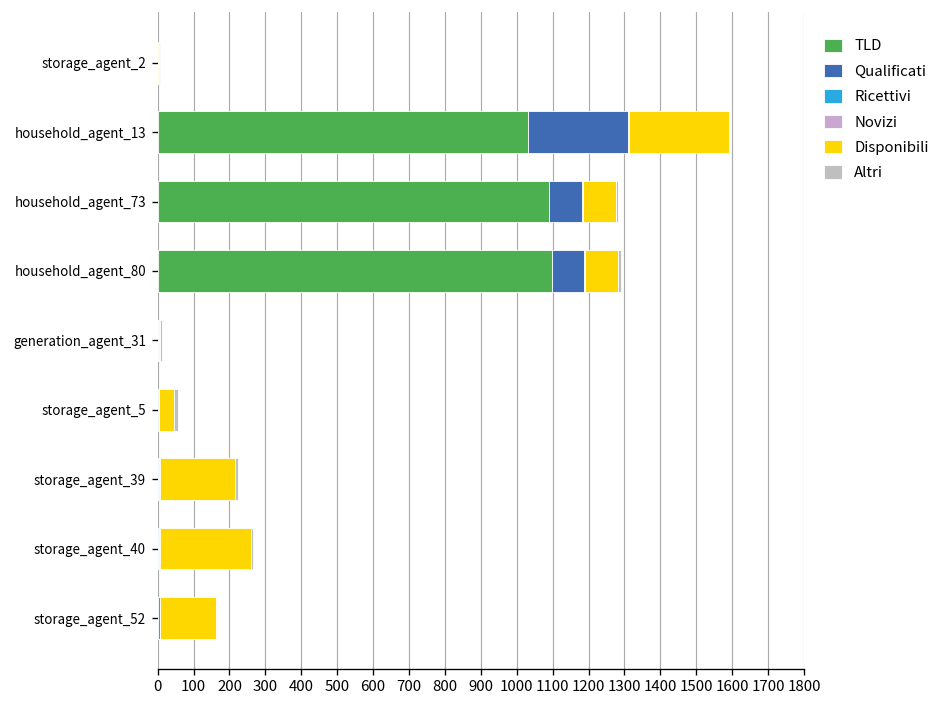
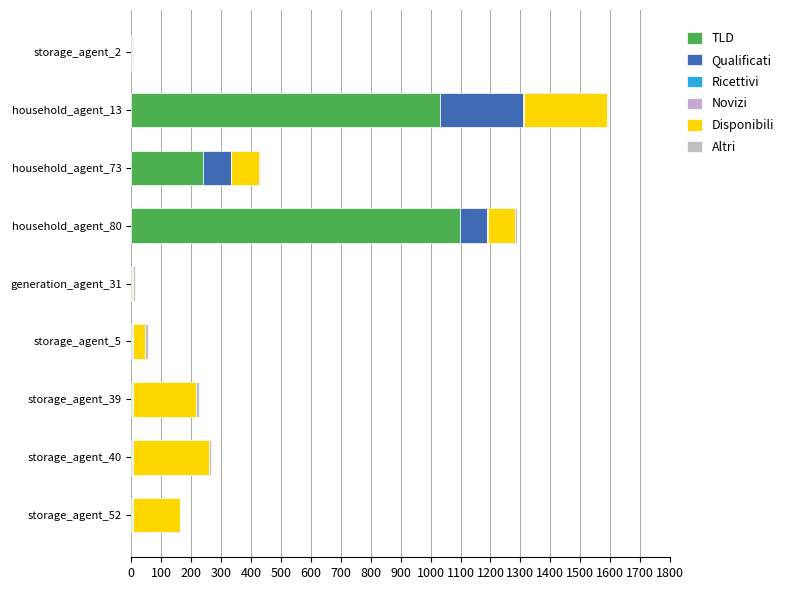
  {
    "TLD": {
      "household_agent_13": 1030,
-     "household_agent_73": 1090,
+     "household_agent_73": 240,
      "household_agent_80": 1100
    },
    "Qualificati": {
      "household_agent_13": 280,
      "household_agent_73": 90,
      "household_agent_80": 90
    },
    "Disponibili": {
      "household_agent_13": 280,
      "household_agent_73": 90,
      "household_agent_80": 90,
      "storage_agent_5": 40,
      "storage_agent_39": 210,
      "storage_agent_40": 250,
      "storage_agent_52": 160
    }
  }
